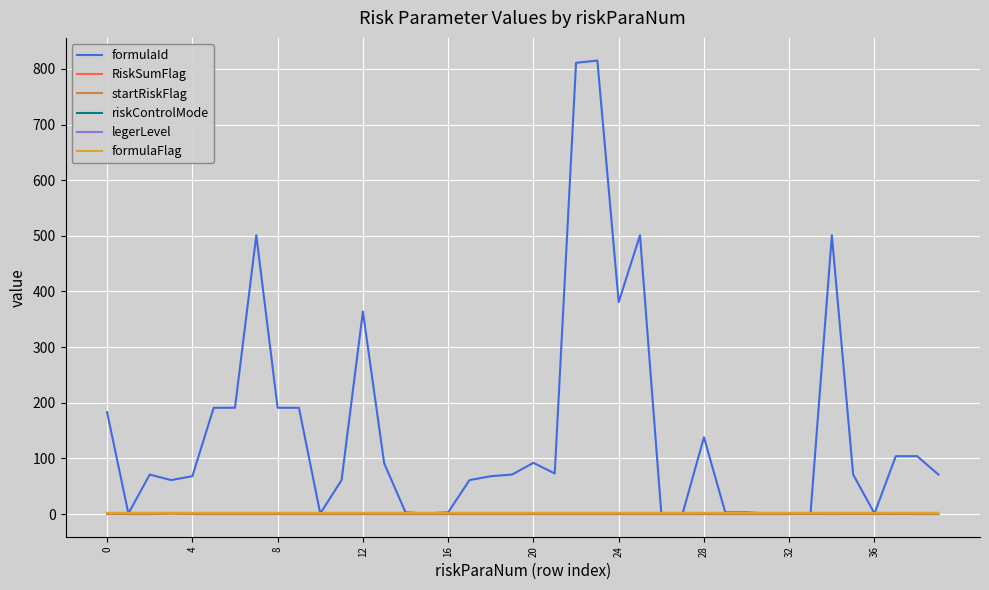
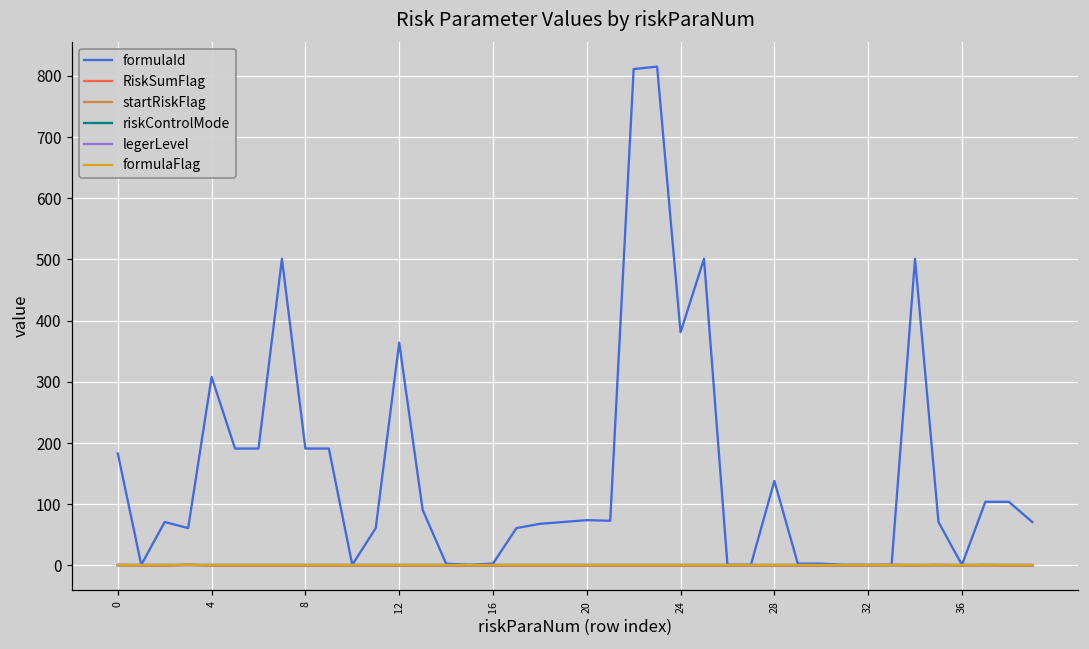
  {
    "formulaId": {
      "0": 180,
-     "4": 70,
+     "4": 310,
      "8": 190,
      "12": 360,
-     "20": 90,
+     "20": 70,
      "24": 380,
      "28": 140
    },
    "formulaFlag": {
      "0": 0,
      "4": 0,
      "8": 0,
      "12": 0,
      "20": 0,
      "24": 0,
      "28": 0
    }
  }
